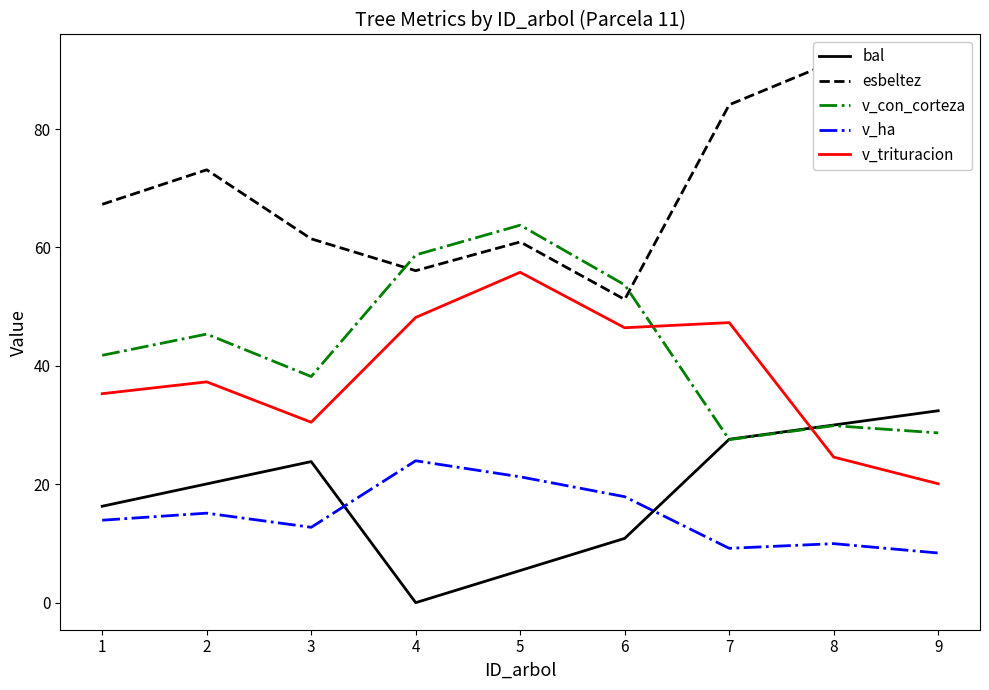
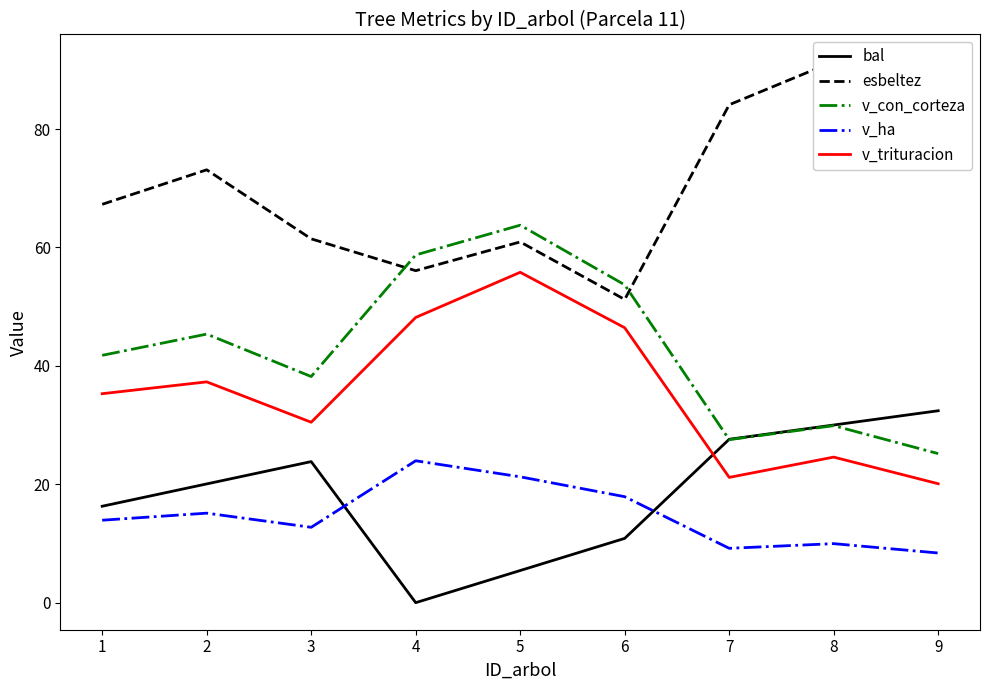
  {
    "v_con_corteza": {
      "1": 42,
      "2": 45,
      "3": 38,
      "4": 59,
      "5": 64,
      "6": 54,
-     "9": 29
+     "9": 25
    },
    "v_ha": {
      "1": 14,
      "2": 15,
      "3": 13,
      "4": 24,
      "5": 21,
      "6": 18,
      "7": 9,
      "8": 10,
      "9": 8
    },
    "v_trituracion": {
      "1": 35,
      "2": 37,
      "3": 30,
      "4": 48,
      "5": 56,
      "6": 46,
-     "7": 47,
+     "7": 21,
      "8": 25,
      "9": 20
    }
  }
